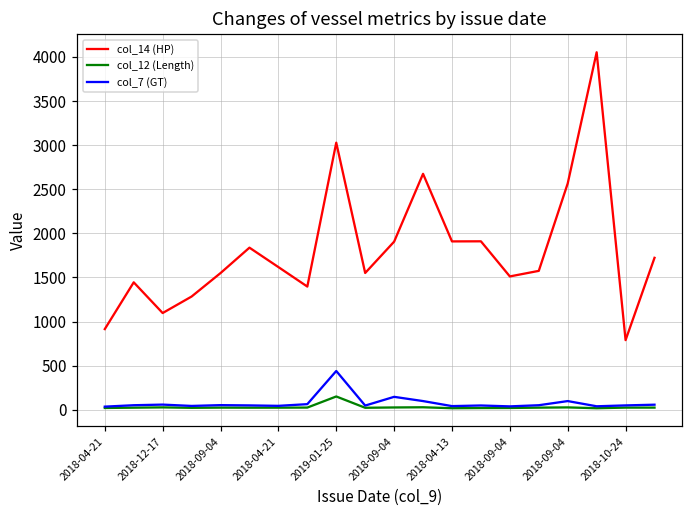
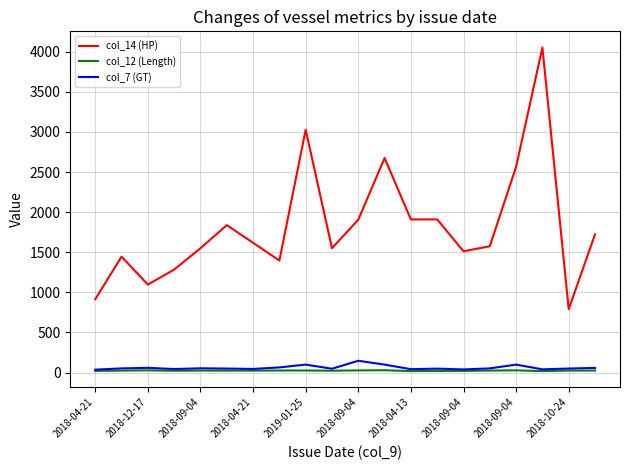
  {
    "col_14 (HP)": {
      "2018-12-17": 1100,
      "2019-01-25": 3000,
      "2018-10-24": 800
    },
    "col_12 (Length)": {
-     "2019-01-25": 200
+     "2019-01-25": 0
    },
    "col_7 (GT)": {
-     "2019-01-25": 400
+     "2019-01-25": 100
    }
  }
